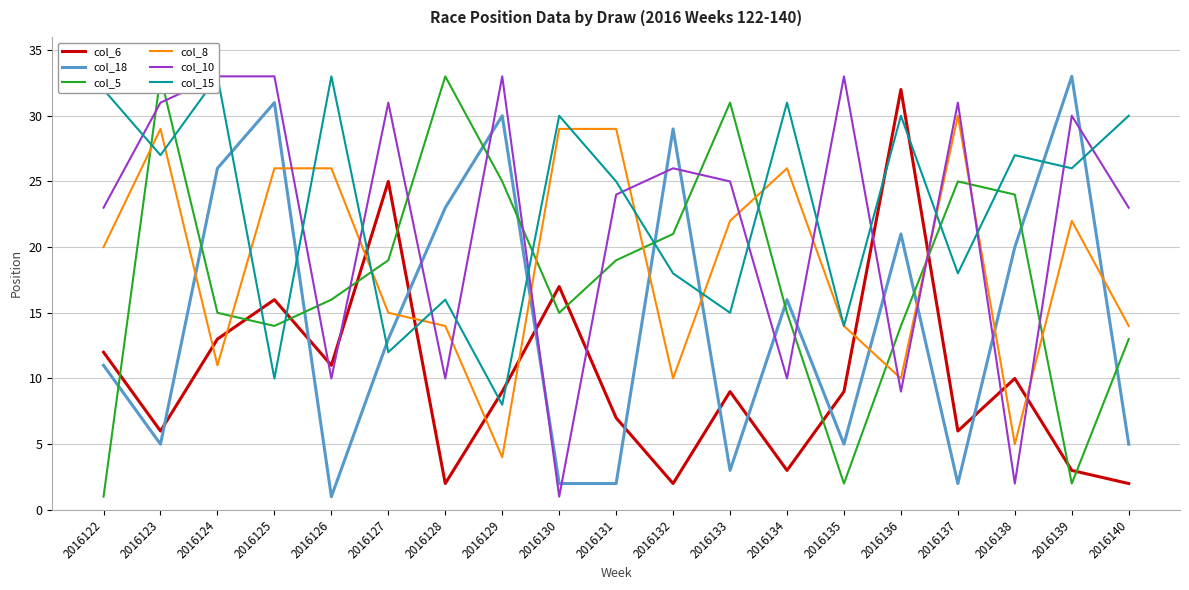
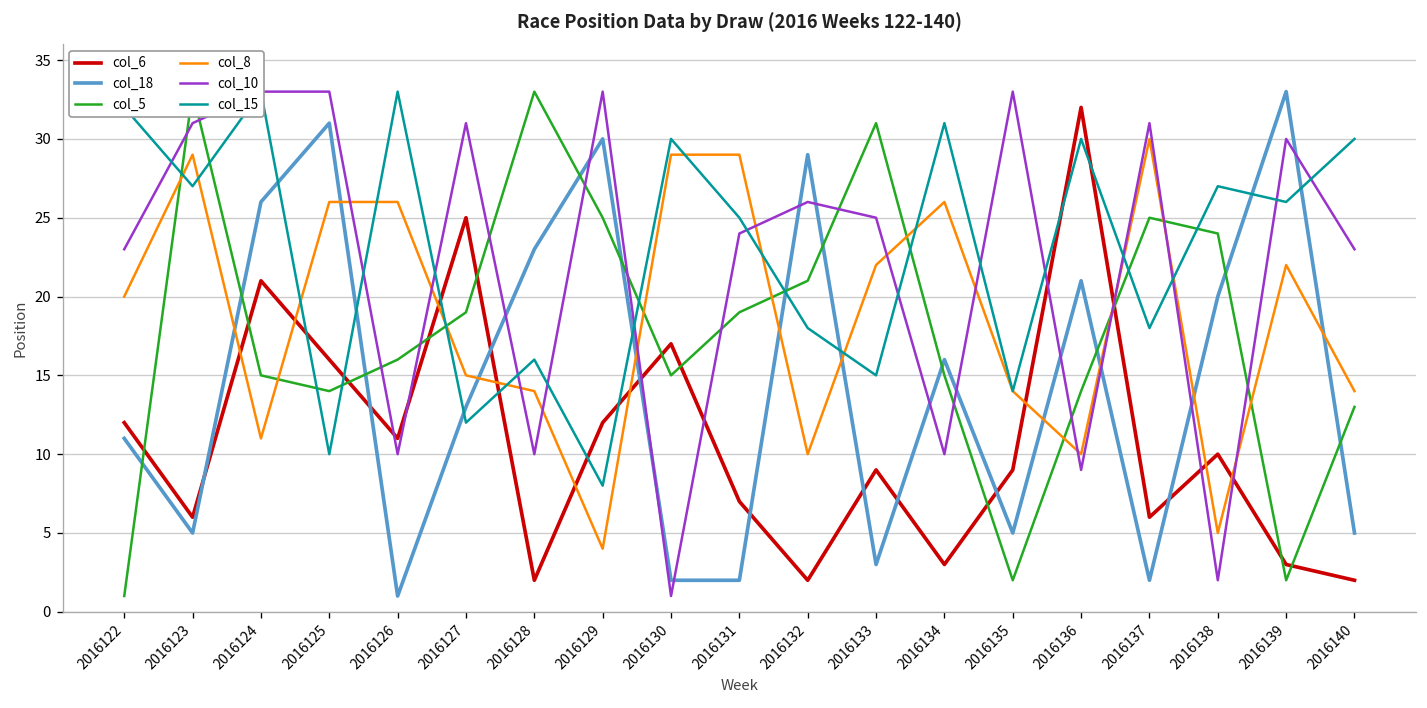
  {
    "col_6": {
      "2016122": 12,
      "2016123": 6,
-     "2016124": 13,
+     "2016124": 21,
      "2016125": 16,
      "2016126": 11,
      "2016127": 25,
      "2016128": 2,
-     "2016129": 9,
+     "2016129": 12,
      "2016130": 17,
      "2016131": 7,
      "2016132": 2,
      "2016133": 9,
      "2016134": 3,
      "2016135": 9,
      "2016136": 32,
      "2016137": 6,
      "2016138": 10,
      "2016139": 3,
      "2016140": 2
    },
    "col_18": {
      "2016122": 11,
      "2016123": 5,
      "2016124": 26,
      "2016125": 31,
      "2016126": 1,
      "2016127": 13,
      "2016128": 23,
      "2016129": 30,
      "2016130": 2,
      "2016131": 2,
      "2016132": 29,
      "2016133": 3,
      "2016134": 16,
      "2016135": 5,
      "2016136": 21,
      "2016137": 2,
      "2016138": 20,
      "2016139": 33,
      "2016140": 5
    },
    "col_5": {
      "2016122": 1,
      "2016124": 15,
      "2016125": 14,
      "2016126": 16,
      "2016127": 19,
      "2016128": 33,
      "2016129": 25,
      "2016130": 15,
      "2016131": 19,
      "2016132": 21,
      "2016133": 31,
      "2016134": 15,
      "2016135": 2,
      "2016136": 14,
      "2016137": 25,
      "2016138": 24,
      "2016139": 2,
      "2016140": 13
    },
    "col_8": {
      "2016122": 20,
      "2016123": 29,
      "2016124": 11,
      "2016125": 26,
      "2016126": 26,
      "2016127": 15,
      "2016128": 14,
      "2016129": 4,
      "2016130": 29,
      "2016131": 29,
      "2016132": 10,
      "2016133": 22,
      "2016134": 26,
      "2016136": 10,
      "2016137": 30,
      "2016138": 5,
      "2016139": 22,
      "2016140": 14
    },
    "col_10": {
      "2016122": 23,
      "2016123": 31,
      "2016125": 33,
      "2016126": 10,
      "2016127": 31,
      "2016128": 10,
      "2016129": 33,
      "2016130": 1,
      "2016131": 24,
      "2016132": 26,
      "2016133": 25,
      "2016134": 10,
      "2016135": 33,
      "2016136": 9,
      "2016137": 31,
      "2016138": 2,
      "2016139": 30,
      "2016140": 23
    },
    "col_15": {
      "2016123": 27,
      "2016125": 10,
      "2016126": 33,
      "2016127": 12,
      "2016128": 16,
      "2016129": 8,
      "2016130": 30,
      "2016131": 25,
      "2016132": 18,
      "2016133": 15,
      "2016134": 31,
      "2016136": 30,
      "2016137": 18,
      "2016138": 27,
      "2016139": 26,
      "2016140": 30
    }
  }
